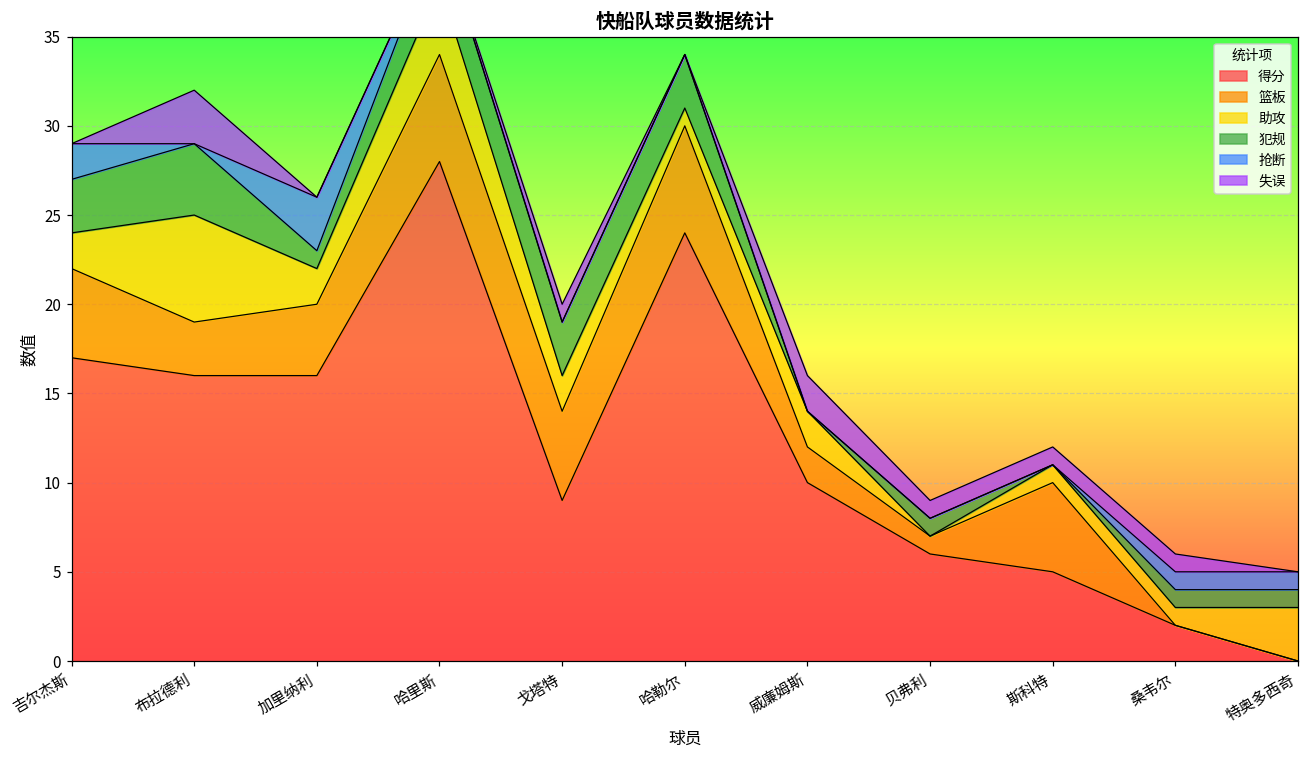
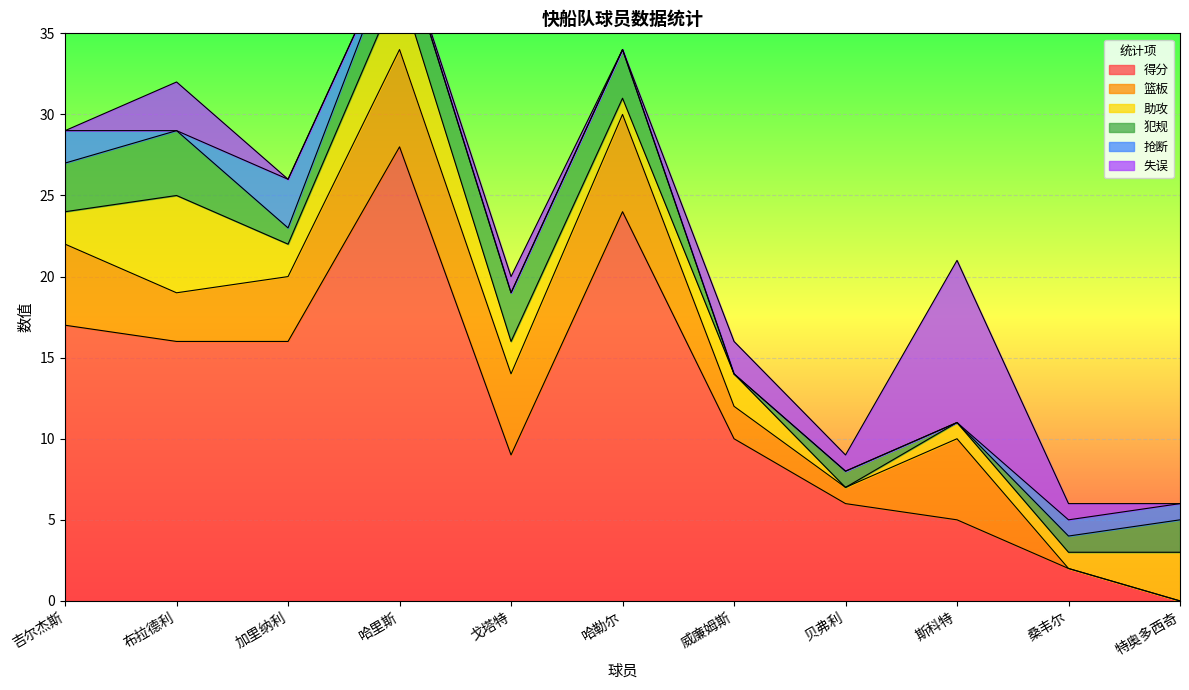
  {
    "得分": {
      "吉尔杰斯": 17,
      "布拉德利": 16,
      "加里纳利": 16,
      "哈里斯": 28,
      "戈塔特": 9,
      "哈勒尔": 24,
      "威廉姆斯": 10,
      "贝弗利": 6,
      "斯科特": 5
    },
    "篮板": {
      "吉尔杰斯": 5,
      "布拉德利": 3,
      "加里纳利": 4,
      "哈里斯": 6,
      "戈塔特": 5,
      "哈勒尔": 6,
      "威廉姆斯": 2,
      "斯科特": 5
    },
    "助攻": {
      "吉尔杰斯": 2,
      "布拉德利": 6,
      "加里纳利": 2,
      "戈塔特": 2,
      "哈勒尔": 1,
      "桑韦尔": 1,
      "特奥多西奇": 3
    },
    "犯规": {
      "吉尔杰斯": 3,
      "加里纳利": 1,
      "桑韦尔": 1,
-     "特奥多西奇": 1
+     "特奥多西奇": 2
    },
    "抢断": {
      "桑韦尔": 1
    },
    "失误": {
      "布拉德利": 3,
      "戈塔特": 1,
      "威廉姆斯": 2,
      "贝弗利": 1,
-     "斯科特": 1,
+     "斯科特": 10,
      "桑韦尔": 1
    }
  }
